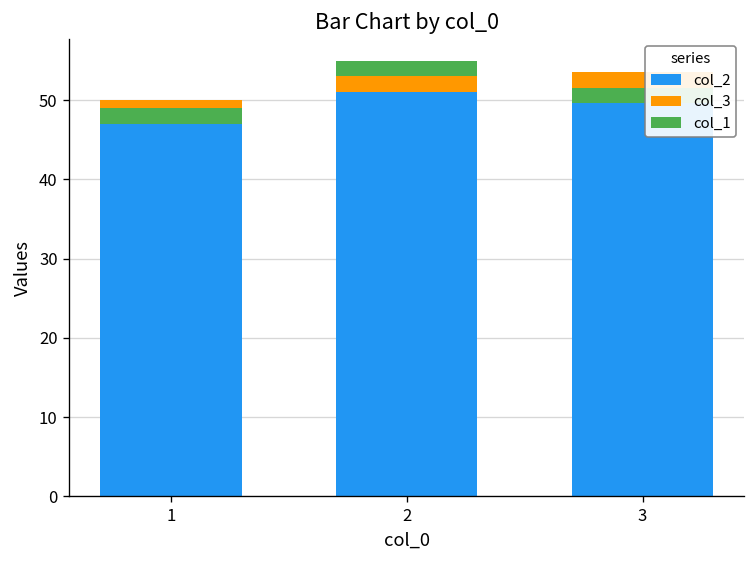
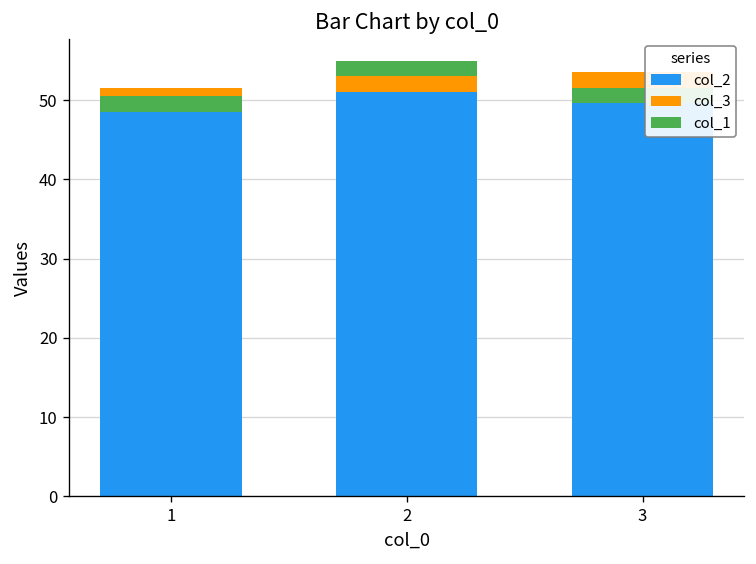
  {
    "col_2": {
-     "1": 50,
+     "1": 52,
      "2": 51,
      "3": 54
    },
    "col_3": {
      "2": 2
    },
    "col_1": {
      "2": 2
    }
  }
